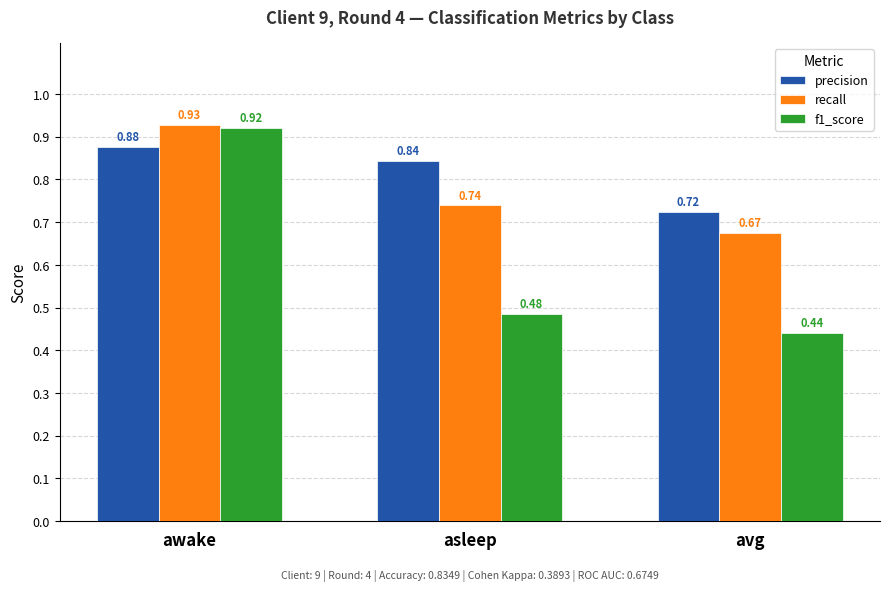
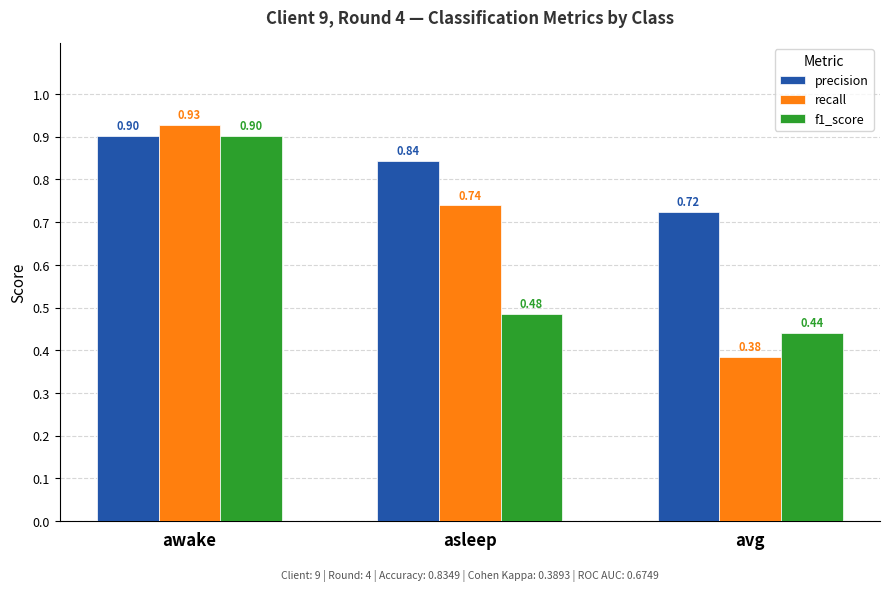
  {
    "precision": {
-     "awake": 0.88,
+     "awake": 0.90,
      "asleep": 0.84,
      "avg": 0.72
    },
    "recall": {
      "awake": 0.93,
      "asleep": 0.74,
-     "avg": 0.67
+     "avg": 0.38
    },
    "f1_score": {
-     "awake": 0.92,
+     "awake": 0.90,
      "asleep": 0.48,
      "avg": 0.44
    }
  }
